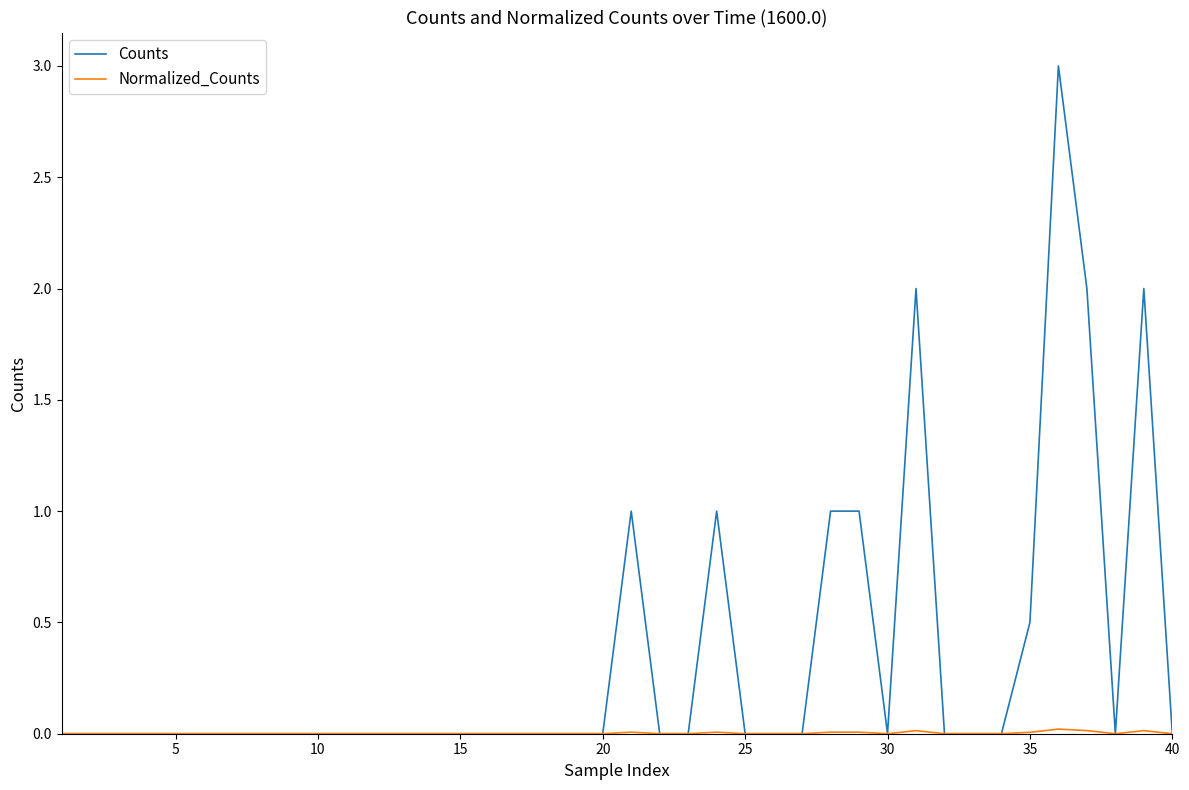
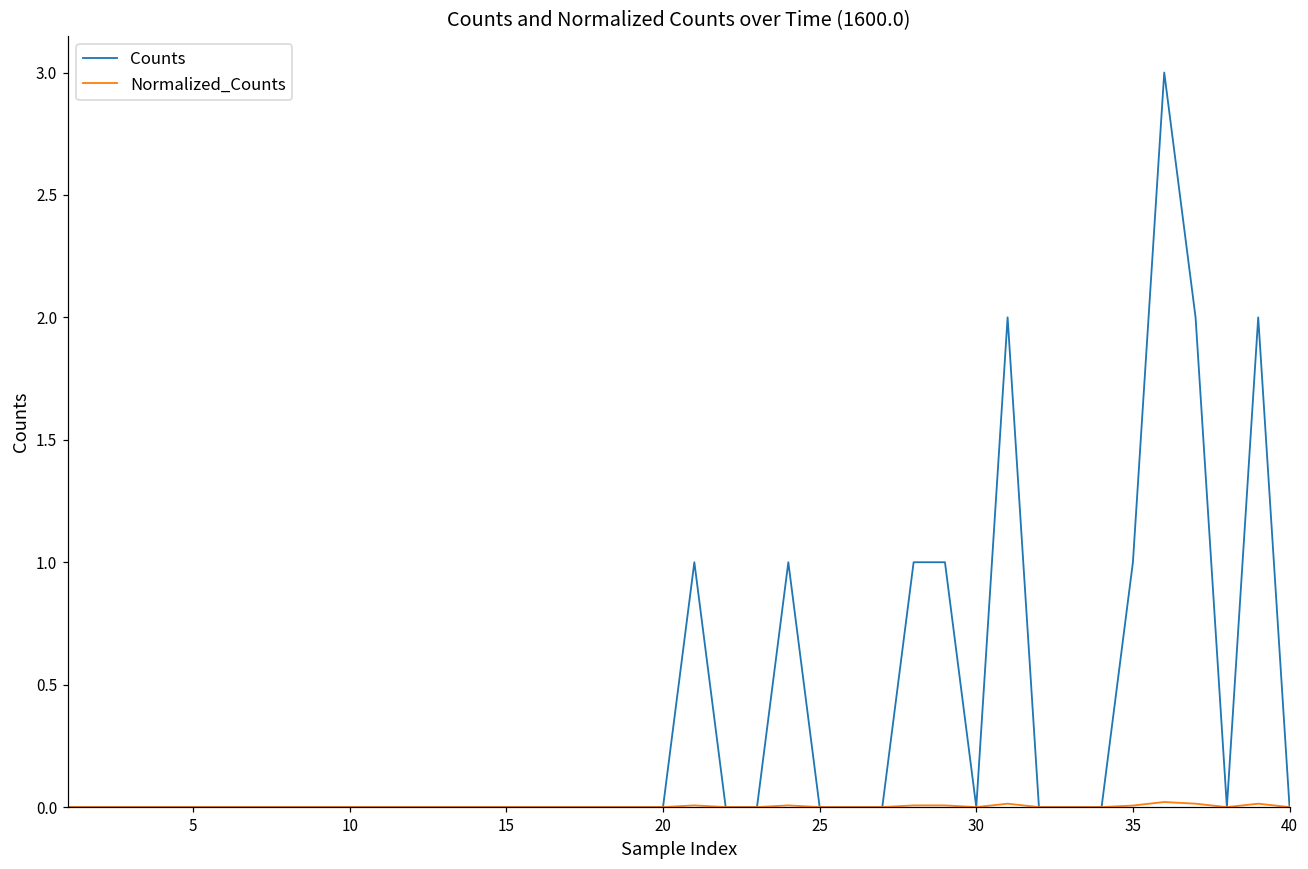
  {
    "Counts": {
-     "35": 0.5
+     "35": 1.0
    },
    "Normalized_Counts": {
      "35": 0.0
    }
  }
